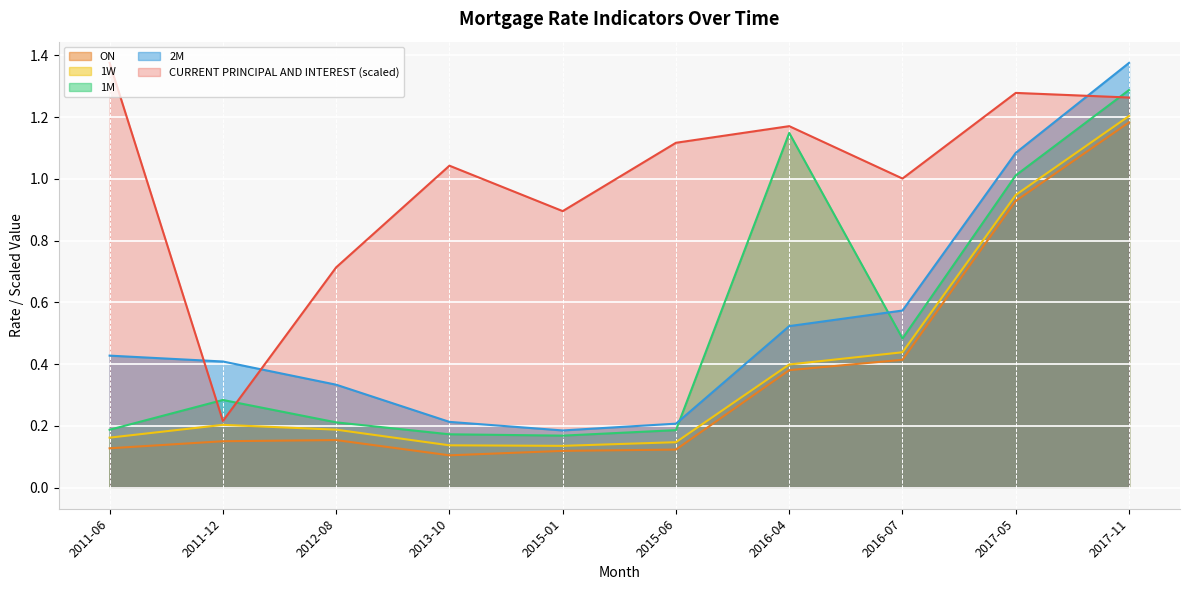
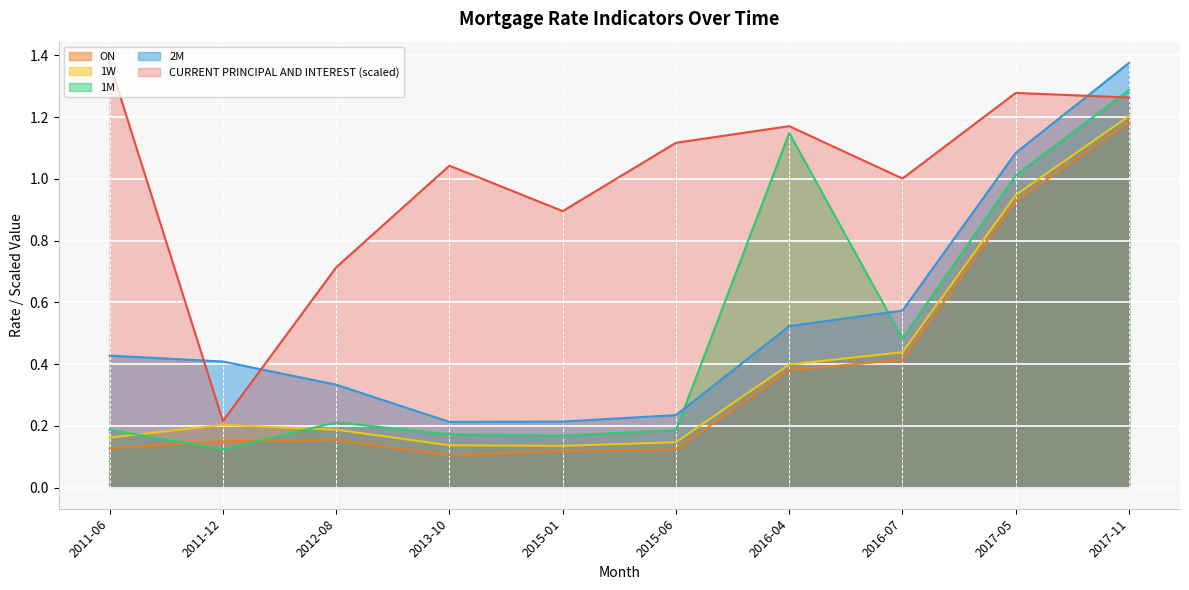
  {
    "1M": {
      "2011-06": 0.19,
-     "2011-12": 0.28,
+     "2011-12": 0.12,
      "2012-08": 0.21,
      "2013-10": 0.17,
      "2015-01": 0.17,
      "2015-06": 0.19,
      "2016-04": 1.15,
      "2016-07": 0.48,
      "2017-05": 1.01,
      "2017-11": 1.29
    },
    "2M": {
      "2011-06": 0.43,
      "2011-12": 0.41,
      "2012-08": 0.33,
      "2013-10": 0.21,
-     "2015-01": 0.18,
-     "2015-06": 0.21,
+     "2015-01": 0.21,
+     "2015-06": 0.23,
      "2016-04": 0.52,
      "2016-07": 0.57,
      "2017-05": 1.08,
      "2017-11": 1.38
    }
  }
